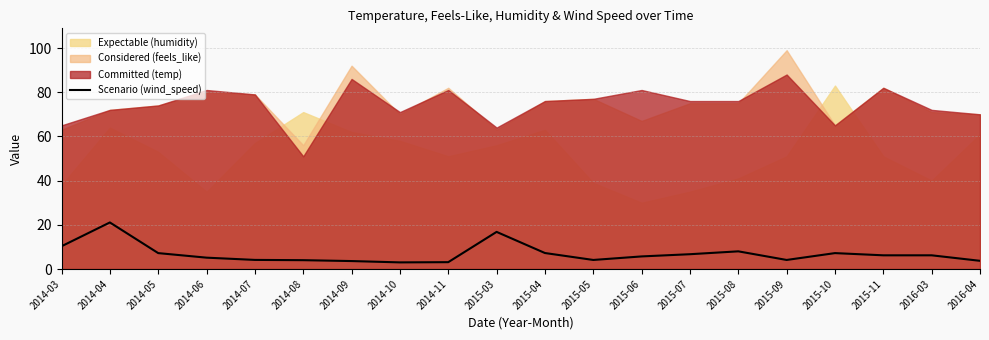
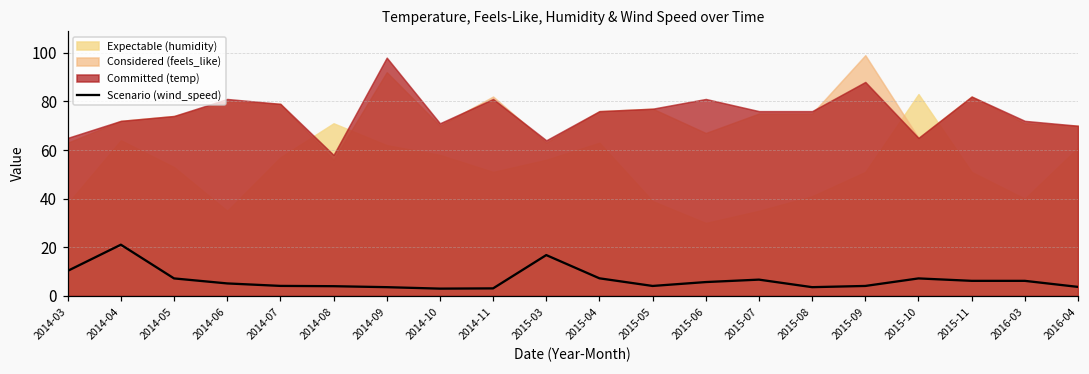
  {
    "Scenario (wind_speed)": {
      "2014-03": 10,
      "2014-04": 21,
      "2014-05": 7,
      "2014-06": 5,
      "2014-07": 4,
      "2014-08": 4,
      "2014-09": 4,
      "2014-10": 3,
      "2014-11": 3,
      "2015-03": 17,
      "2015-04": 7,
      "2015-05": 4,
      "2015-06": 6,
      "2015-07": 7,
-     "2015-08": 8,
+     "2015-08": 4,
      "2015-09": 4,
      "2015-10": 7,
      "2015-11": 6,
      "2016-03": 6,
      "2016-04": 4
    },
    "Committed (temp)": {
      "2014-03": 65,
-     "2014-08": 51,
-     "2014-09": 86,
+     "2014-08": 58,
+     "2014-09": 98,
      "2015-06": 81,
      "2015-09": 88
    }
  }
